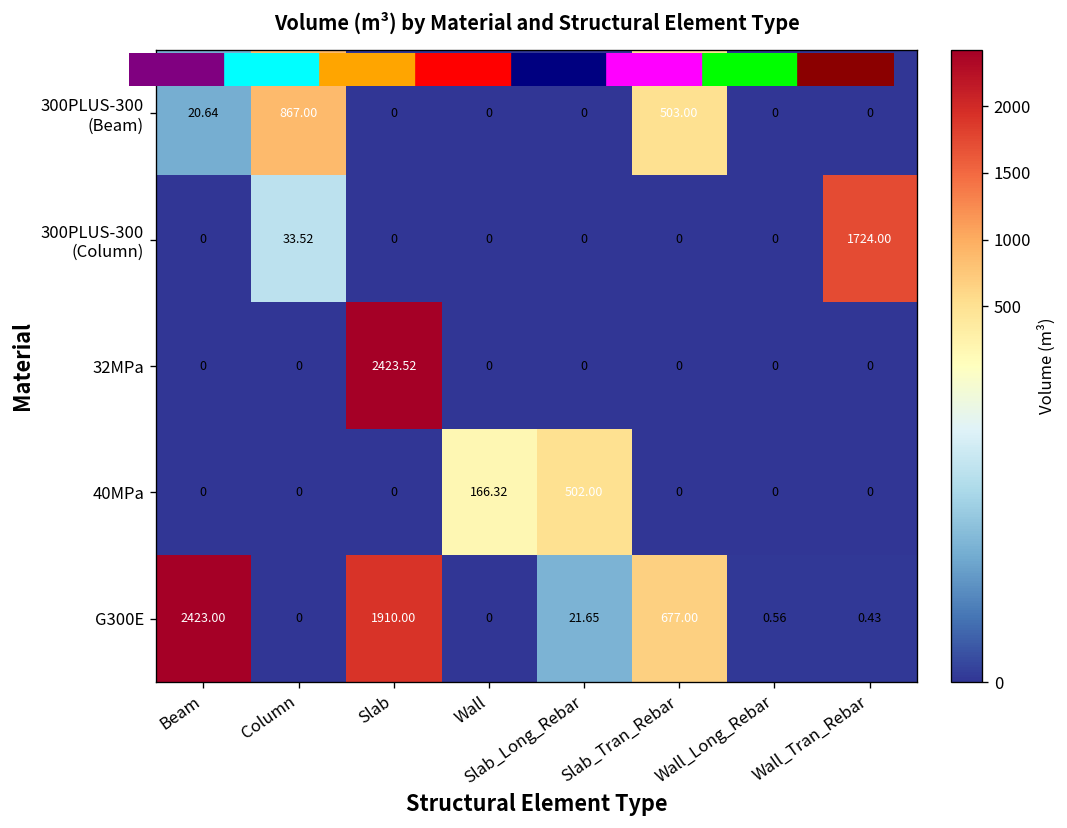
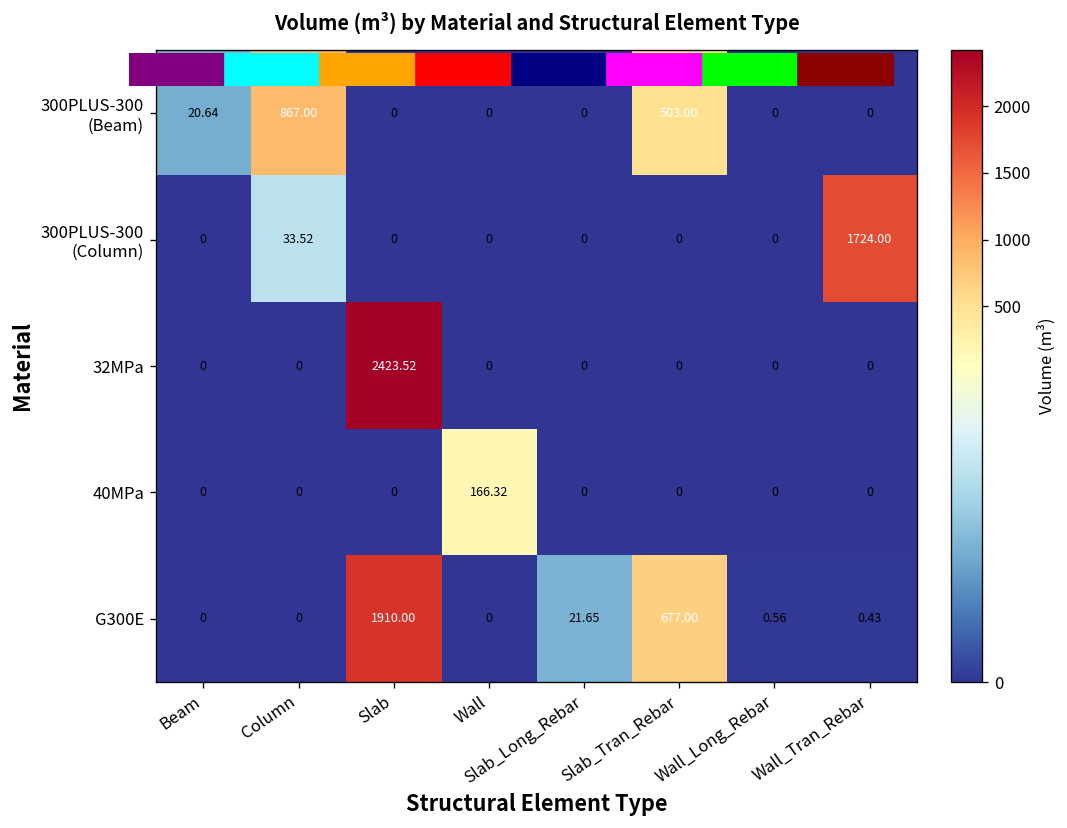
  {
    "300PLUS-300 (Beam)": {
      "Beam": 20.64,
      "Column": 867.00,
      "Slab": 0,
      "Wall": 0,
      "Slab_Long_Rebar": 0,
      "Slab_Tran_Rebar": 503.00,
      "Wall_Long_Rebar": 0,
      "Wall_Tran_Rebar": 0
    },
    "300PLUS-300 (Column)": {
      "Beam": 0,
      "Column": 33.52,
      "Slab": 0,
      "Wall": 0,
      "Slab_Long_Rebar": 0,
      "Slab_Tran_Rebar": 0,
      "Wall_Long_Rebar": 0,
      "Wall_Tran_Rebar": 1724.00
    },
    "32MPa": {
      "Beam": 0,
      "Column": 0,
      "Slab": 2423.52,
      "Wall": 0,
      "Slab_Long_Rebar": 0,
      "Slab_Tran_Rebar": 0,
      "Wall_Long_Rebar": 0,
      "Wall_Tran_Rebar": 0
    },
    "40MPa": {
      "Beam": 0,
      "Column": 0,
      "Slab": 0,
      "Wall": 166.32,
-     "Slab_Long_Rebar": 502.00,
+     "Slab_Long_Rebar": 0,
      "Slab_Tran_Rebar": 0,
      "Wall_Long_Rebar": 0,
      "Wall_Tran_Rebar": 0
    },
    "G300E": {
-     "Beam": 2423.00,
+     "Beam": 0,
      "Column": 0,
      "Slab": 1910.00,
      "Wall": 0,
      "Slab_Long_Rebar": 21.65,
      "Slab_Tran_Rebar": 677.00,
      "Wall_Long_Rebar": 0.56,
      "Wall_Tran_Rebar": 0.43
    }
  }
